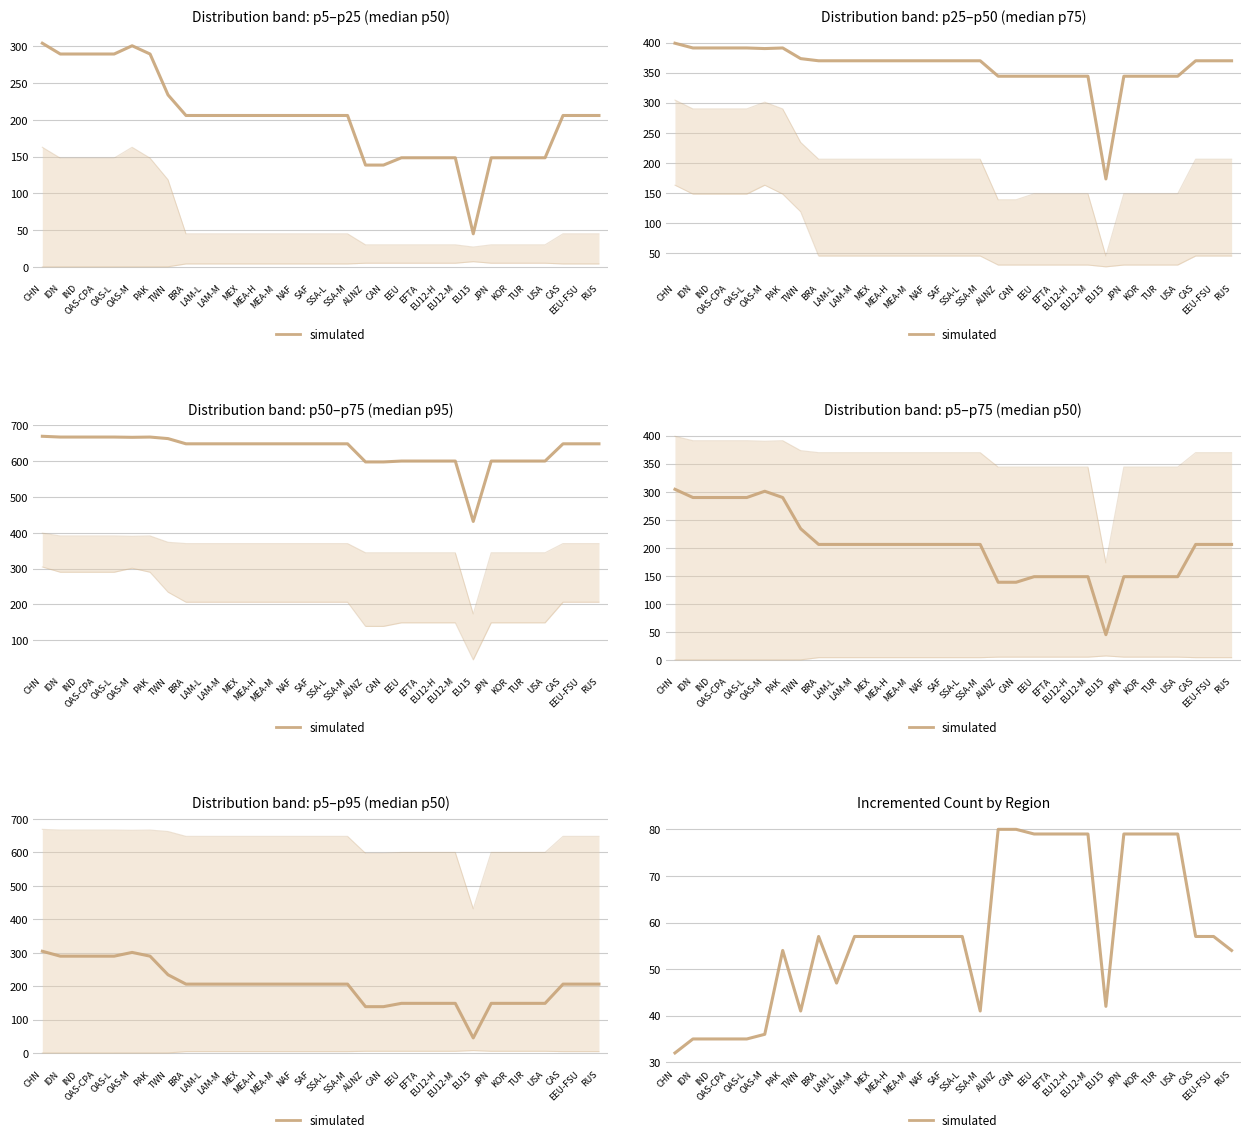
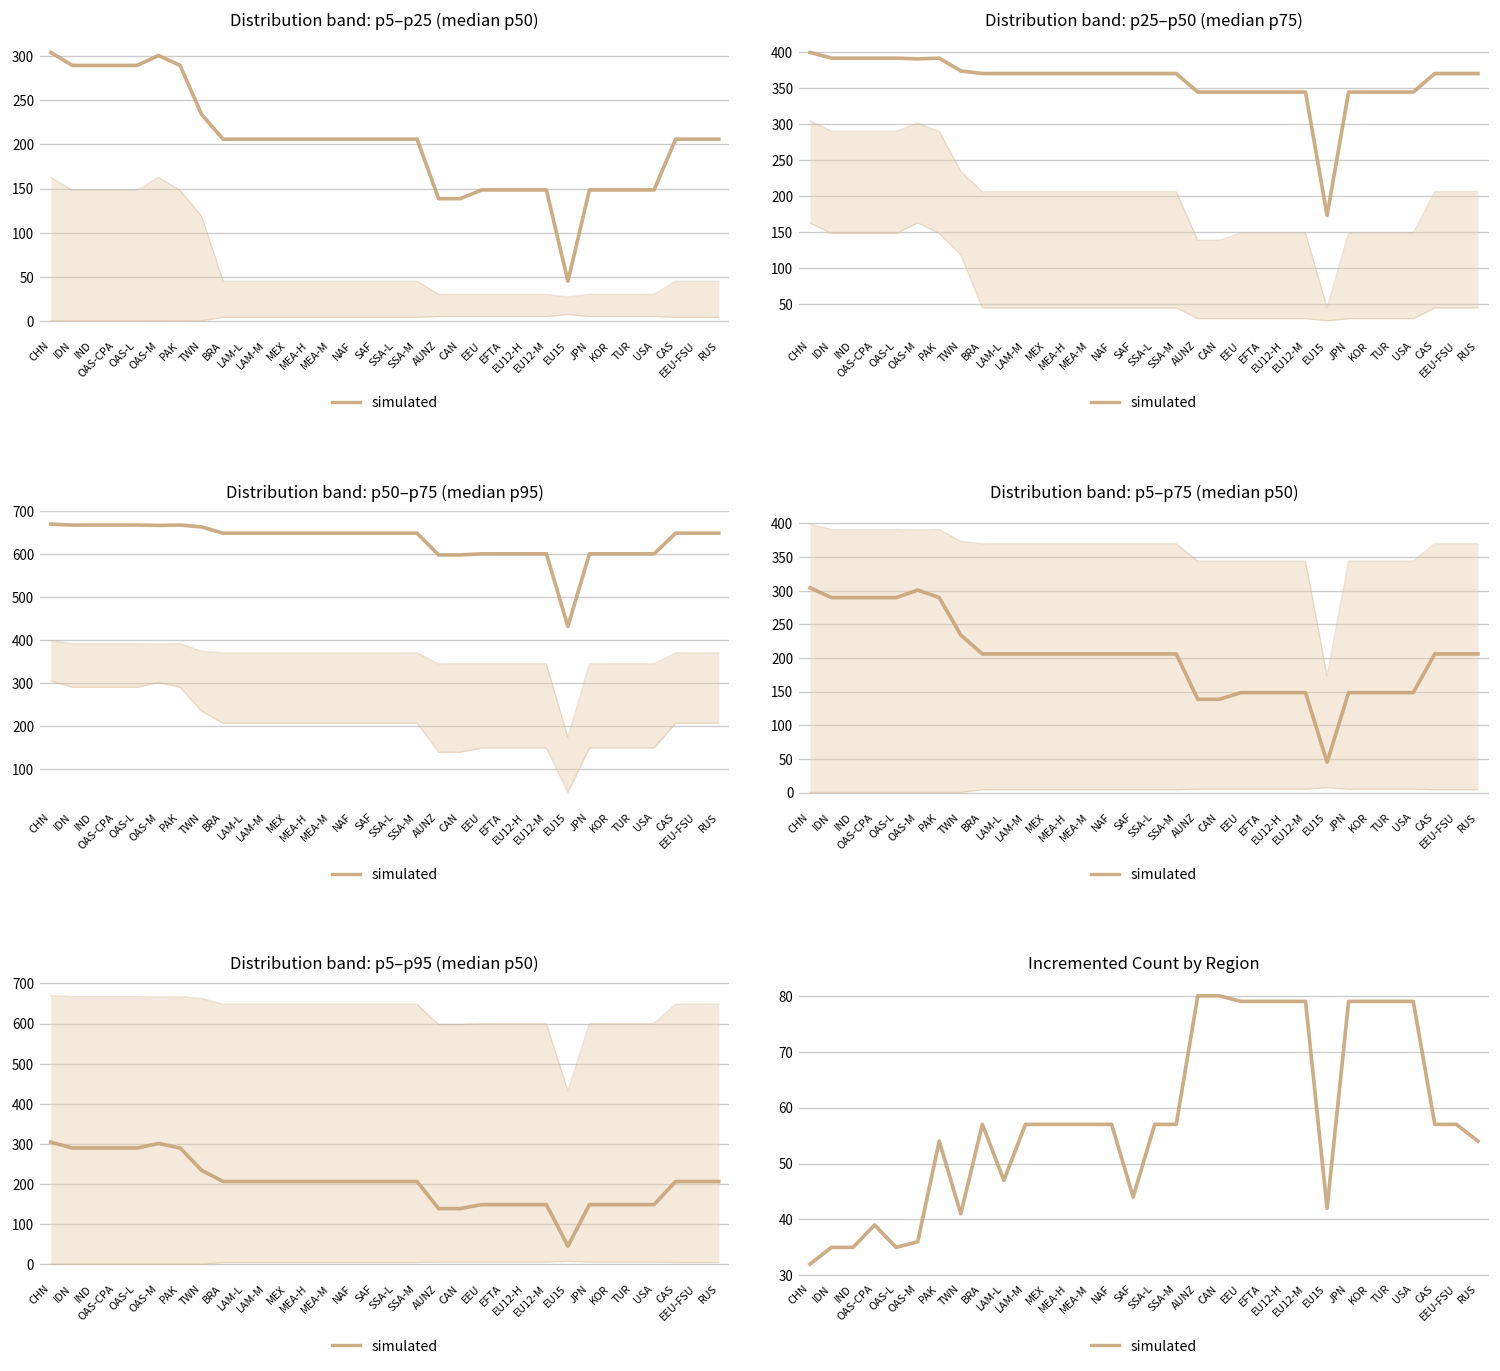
  {
    "Incremented Count by Region": {
      "CHN": 32,
      "IDN": 35,
      "IND": 35,
-     "OAS-CPA": 35,
+     "OAS-CPA": 39,
      "OAS-L": 35,
      "OAS-M": 36,
      "PAK": 54,
      "TWN": 41,
      "BRA": 57,
      "LAM-L": 47,
      "LAM-M": 57,
      "MEX": 57,
      "MEA-H": 57,
      "MEA-M": 57,
      "NAF": 57,
-     "SAF": 57,
+     "SAF": 44,
      "SSA-L": 57,
-     "SSA-M": 41,
+     "SSA-M": 57,
      "AUNZ": 80,
      "CAN": 80,
      "EEU": 79,
      "EFTA": 79,
      "EU12-H": 79,
      "EU12-M": 79,
      "EU15": 42,
      "JPN": 79,
      "KOR": 79,
      "TUR": 79,
      "USA": 79,
      "CAS": 57,
      "EEU-FSU": 57,
      "RUS": 54
    }
  }
